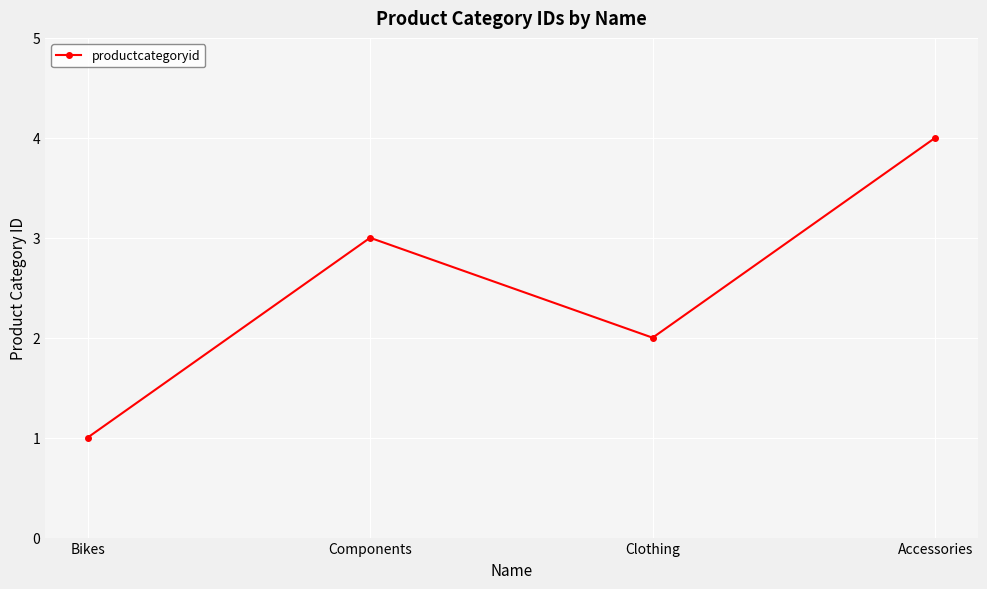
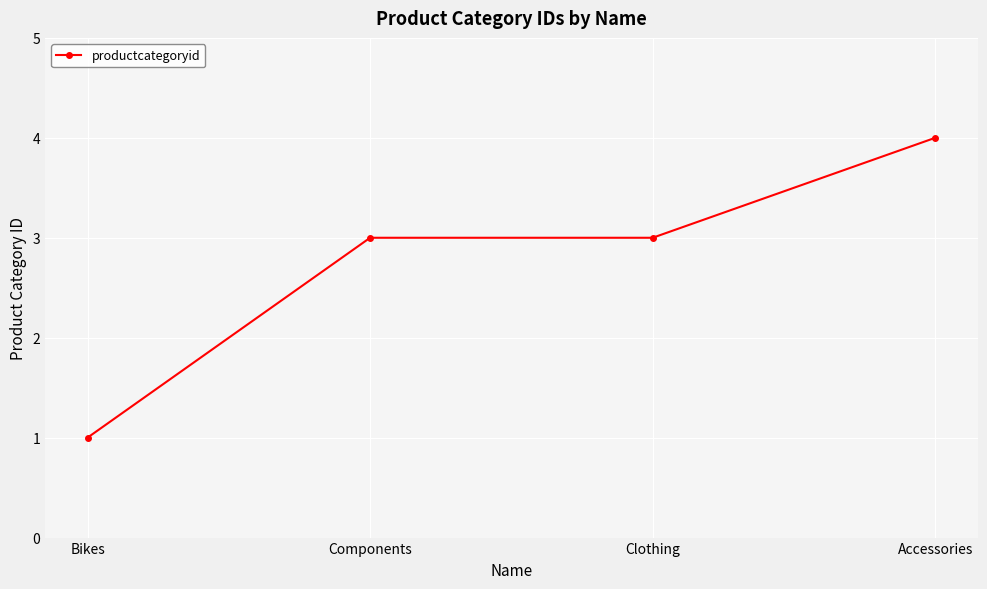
  {
    "Bikes": 1,
    "Components": 3,
-   "Clothing": 2,
+   "Clothing": 3,
    "Accessories": 4
  }
